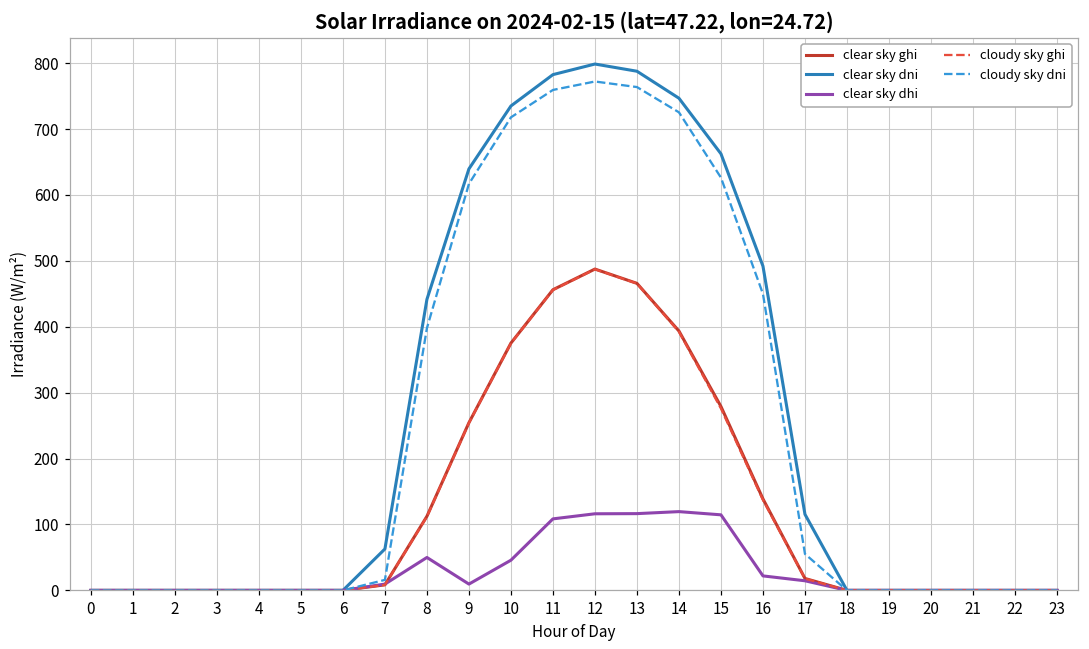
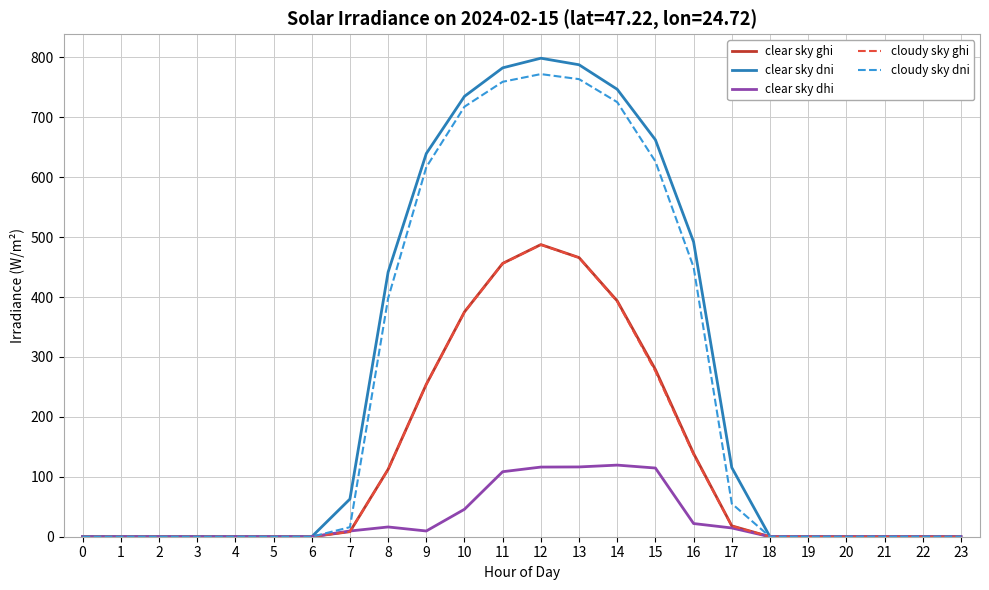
  {
    "clear sky dhi": {
-     "8": 50,
+     "8": 20,
      "9": 10,
      "10": 50,
      "11": 110,
      "12": 120,
      "13": 120,
      "14": 120,
      "15": 110,
      "16": 20
    }
  }
